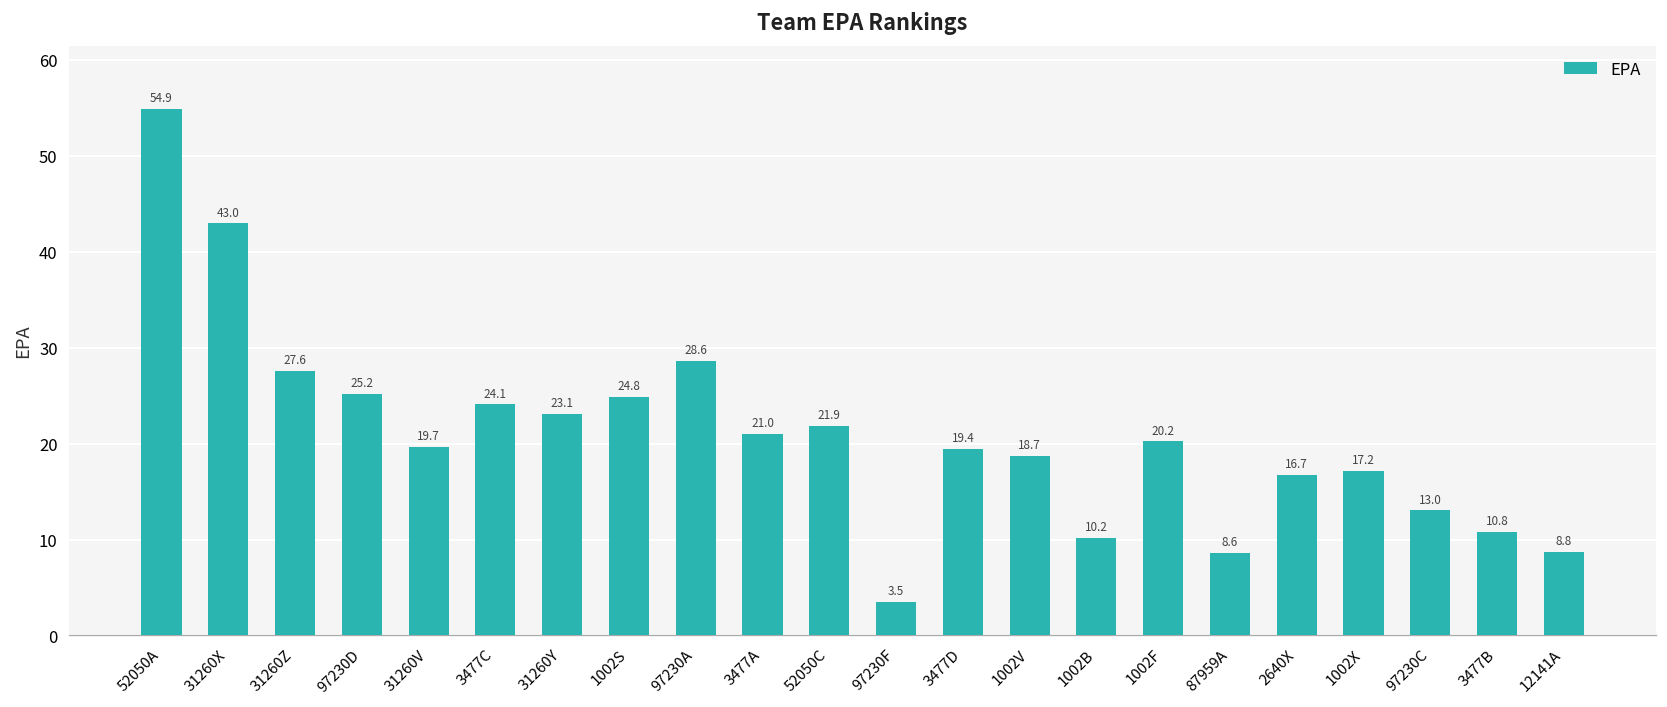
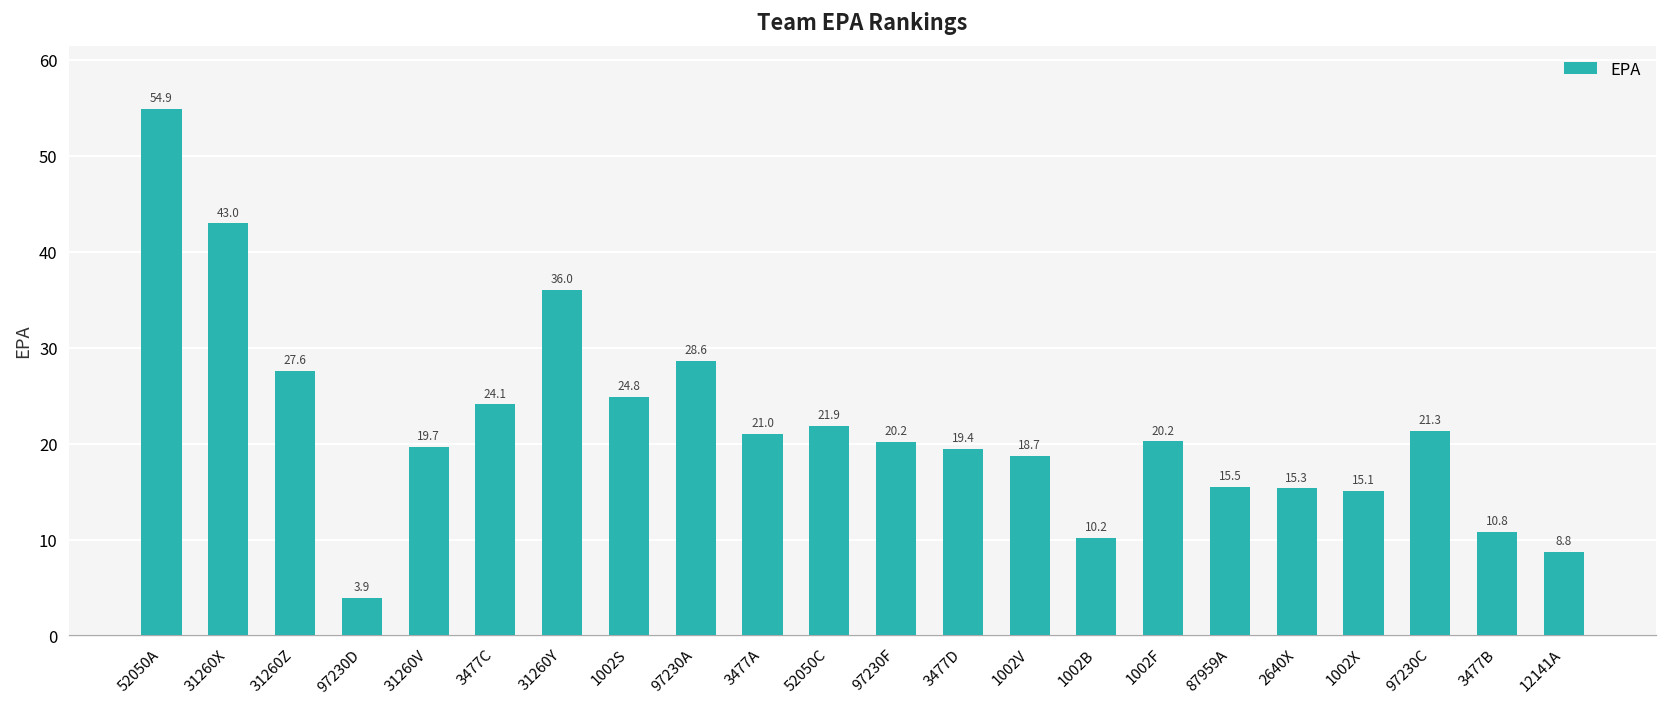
  {
    "52050A": 54.9,
    "31260X": 43.0,
    "31260Z": 27.6,
-   "97230D": 25.2,
+   "97230D": 3.9,
    "31260V": 19.7,
    "3477C": 24.1,
-   "31260Y": 23.1,
+   "31260Y": 36.0,
    "1002S": 24.8,
    "97230A": 28.6,
    "3477A": 21.0,
    "52050C": 21.9,
-   "97230F": 3.5,
+   "97230F": 20.2,
    "3477D": 19.4,
    "1002V": 18.7,
    "1002B": 10.2,
    "1002F": 20.2,
-   "87959A": 8.6,
-   "2640X": 16.7,
-   "1002X": 17.2,
-   "97230C": 13.0,
+   "87959A": 15.5,
+   "2640X": 15.3,
+   "1002X": 15.1,
+   "97230C": 21.3,
    "3477B": 10.8,
    "12141A": 8.8
  }
